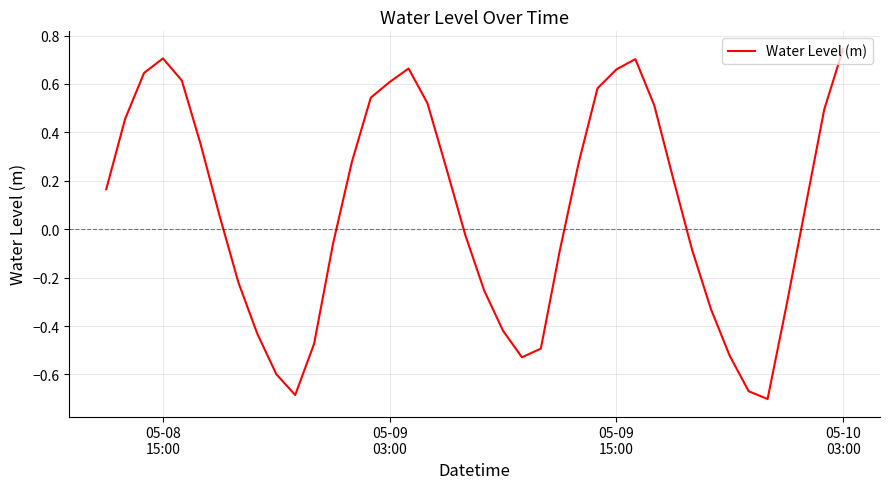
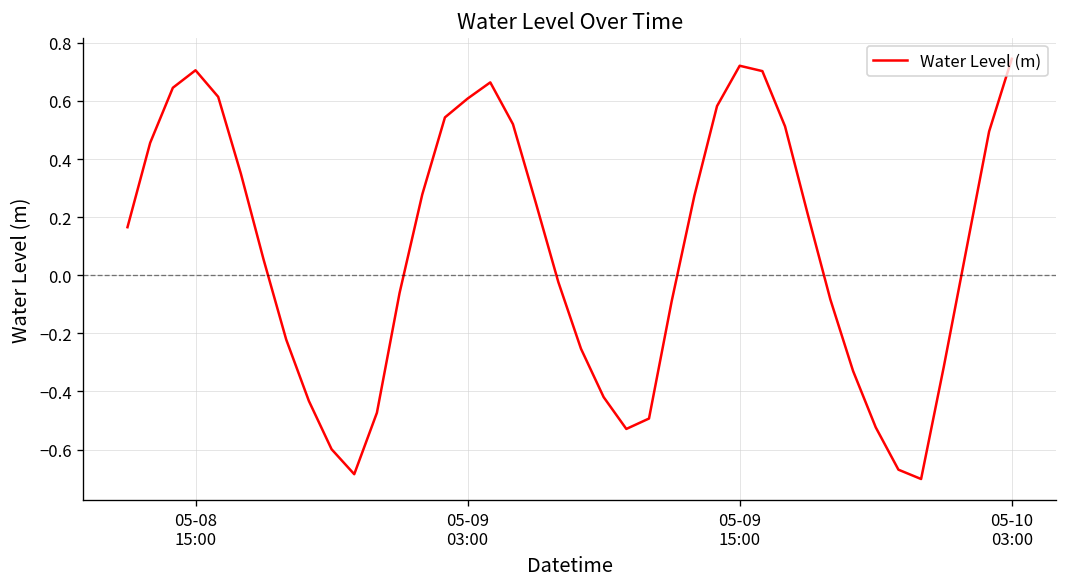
  {
    "05-08 15:00": 0.71,
    "05-09 03:00": 0.61,
-   "05-09 15:00": 0.66
+   "05-09 15:00": 0.72
  }
